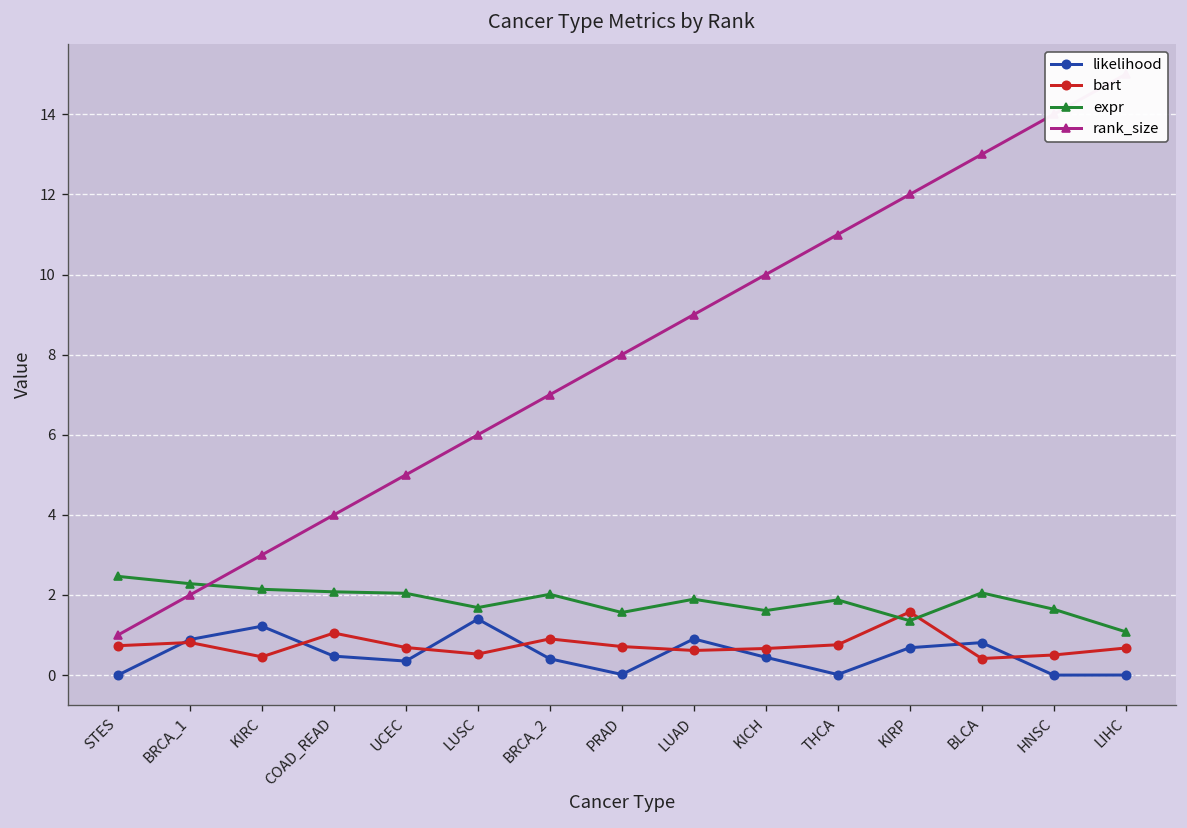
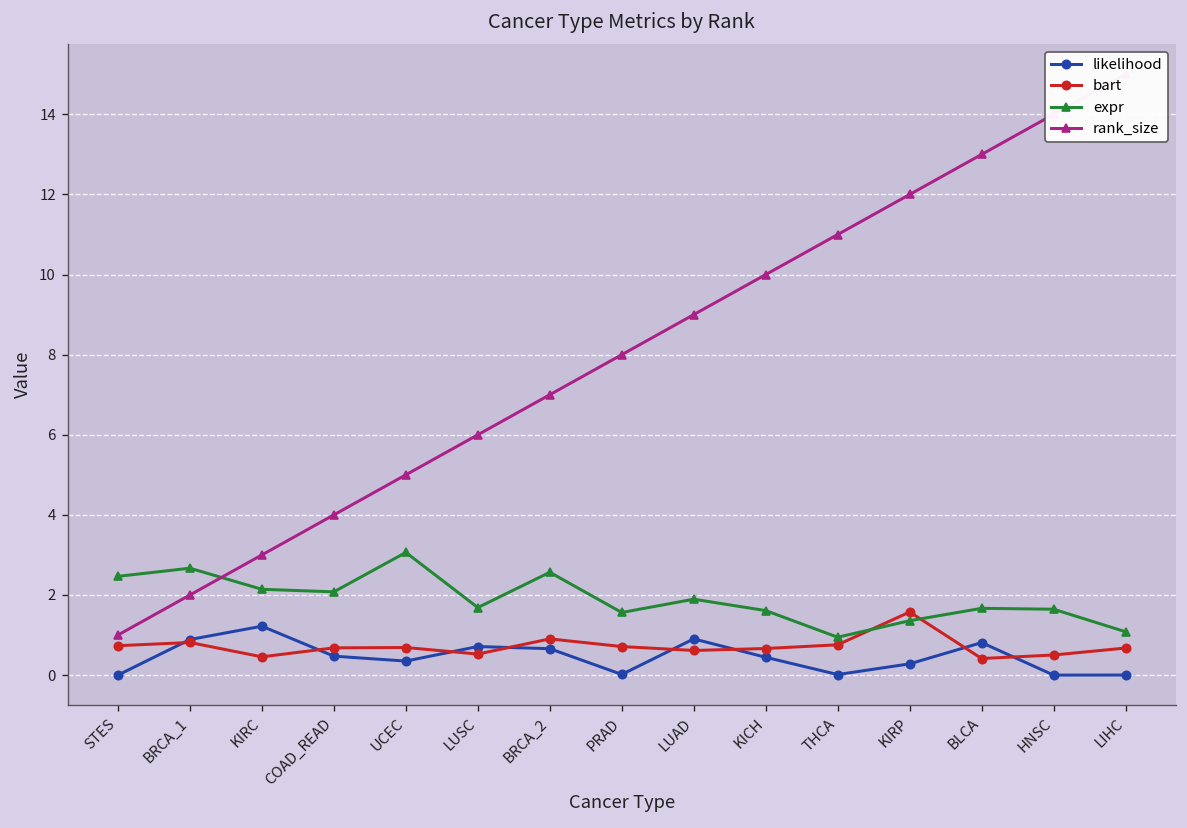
  {
    "likelihood": {
      "STES": 0.0,
      "KIRC": 1.2,
      "COAD_READ": 0.5,
      "UCEC": 0.4,
-     "LUSC": 1.4,
-     "BRCA_2": 0.4,
+     "LUSC": 0.7,
+     "BRCA_2": 0.7,
      "PRAD": 0.0,
      "LUAD": 0.9,
      "KICH": 0.4,
      "THCA": 0.0,
-     "KIRP": 0.7,
+     "KIRP": 0.3,
      "BLCA": 0.8,
      "HNSC": 0.0,
      "LIHC": 0.0
    },
    "bart": {
      "STES": 0.7,
      "KIRC": 0.5,
-     "COAD_READ": 1.1,
+     "COAD_READ": 0.7,
      "UCEC": 0.7,
      "LUSC": 0.5,
      "BRCA_2": 0.9,
      "PRAD": 0.7,
      "LUAD": 0.6,
      "KICH": 0.7,
      "THCA": 0.8,
      "KIRP": 1.6,
      "BLCA": 0.4,
      "HNSC": 0.5,
      "LIHC": 0.7
    },
    "expr": {
      "STES": 2.5,
-     "BRCA_1": 2.3,
+     "BRCA_1": 2.7,
      "KIRC": 2.1,
      "COAD_READ": 2.1,
-     "UCEC": 2.0,
+     "UCEC": 3.1,
      "LUSC": 1.7,
-     "BRCA_2": 2.0,
+     "BRCA_2": 2.6,
      "PRAD": 1.6,
      "LUAD": 1.9,
      "KICH": 1.6,
-     "THCA": 1.9,
+     "THCA": 0.9,
      "KIRP": 1.4,
-     "BLCA": 2.1,
+     "BLCA": 1.7,
      "HNSC": 1.6,
      "LIHC": 1.1
    },
    "rank_size": {
      "STES": 1.0,
      "BRCA_1": 2.0,
      "KIRC": 3.0,
      "COAD_READ": 4.0,
      "UCEC": 5.0,
      "LUSC": 6.0,
      "BRCA_2": 7.0,
      "PRAD": 8.0,
      "LUAD": 9.0,
      "KICH": 10.0,
      "THCA": 11.0,
      "KIRP": 12.0,
      "BLCA": 13.0
    }
  }
